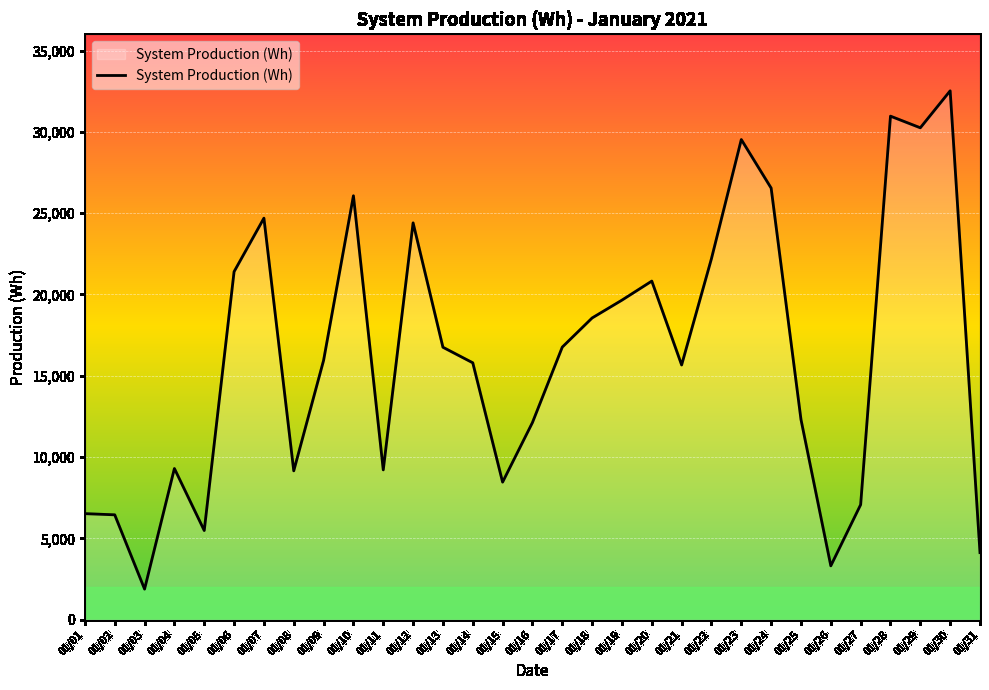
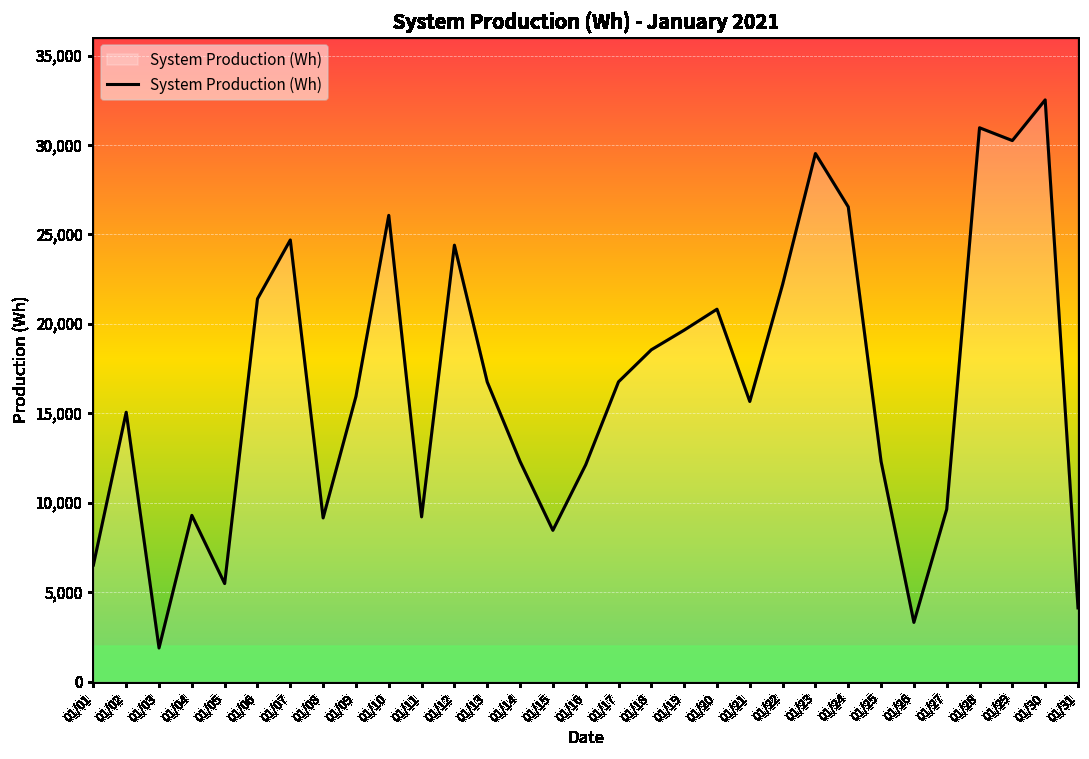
  {
    "01/01": "6,500",
-   "01/02": "6,400",
+   "01/02": "15,100",
    "01/04": "9,300",
    "01/05": "5,500",
    "01/06": "21,400",
    "01/07": "24,700",
    "01/08": "9,200",
    "01/09": "15,900",
    "01/10": "26,100",
    "01/11": "9,200",
    "01/12": "24,400",
    "01/13": "16,800",
-   "01/14": "15,800",
+   "01/14": "12,300",
    "01/15": "8,500",
    "01/16": "12,100",
    "01/17": "16,800",
    "01/18": "18,600",
    "01/19": "19,700",
    "01/20": "20,800",
    "01/21": "15,700",
    "01/22": "22,200",
    "01/23": "29,500",
    "01/24": "26,500",
    "01/25": "12,300",
    "01/26": "3,300",
-   "01/27": "7,100",
+   "01/27": "9,600",
    "01/28": "31,000",
    "01/29": "30,200",
    "01/30": "32,500",
    "01/31": "4,100"
  }
